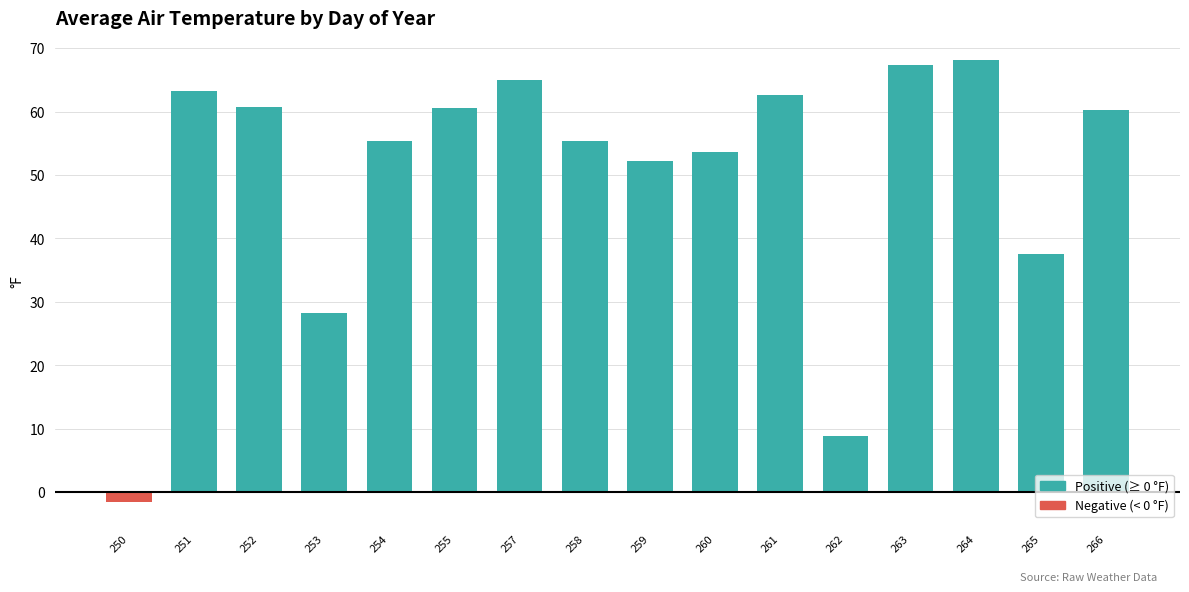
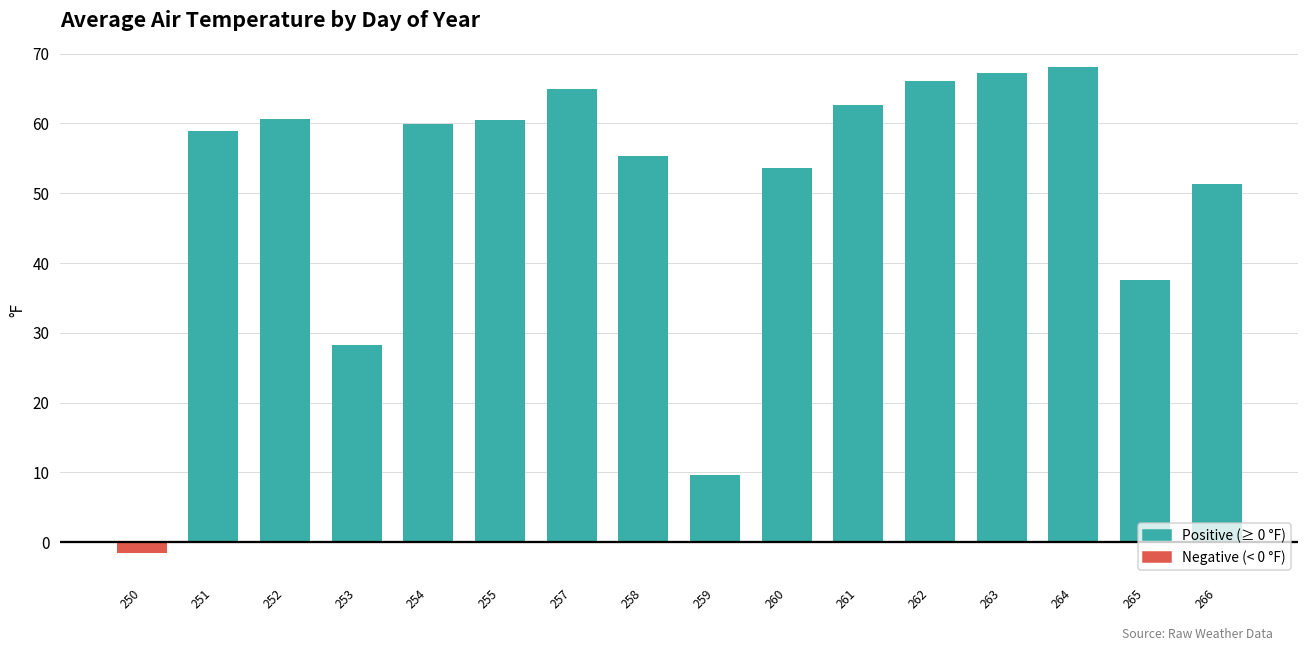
  {
    "250": -2,
-   "251": 63,
+   "251": 59,
    "252": 61,
    "253": 28,
-   "254": 55,
+   "254": 60,
    "255": 61,
    "257": 65,
    "258": 55,
-   "259": 52,
+   "259": 10,
    "260": 54,
    "261": 63,
-   "262": 9,
+   "262": 66,
    "263": 67,
    "264": 68,
    "265": 38,
-   "266": 60
+   "266": 51
  }
